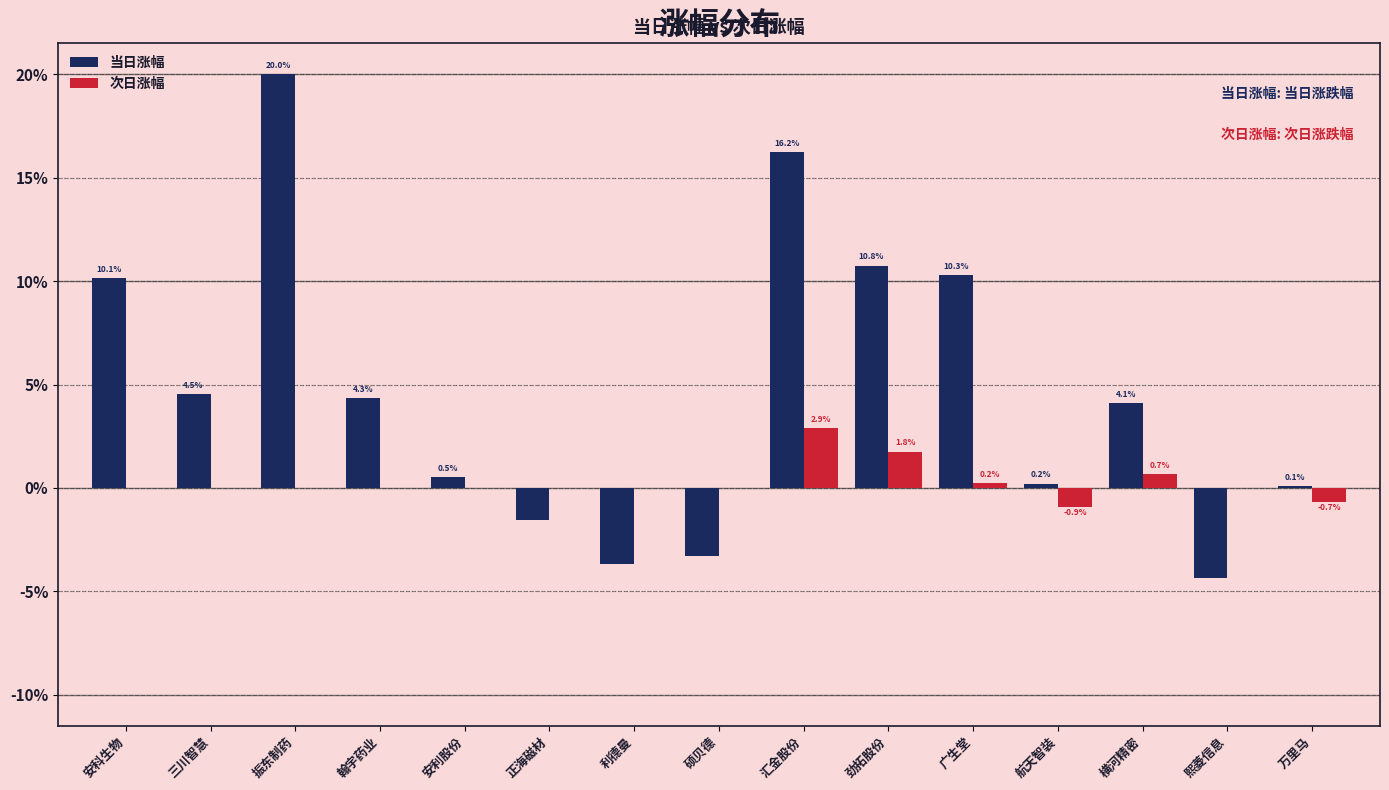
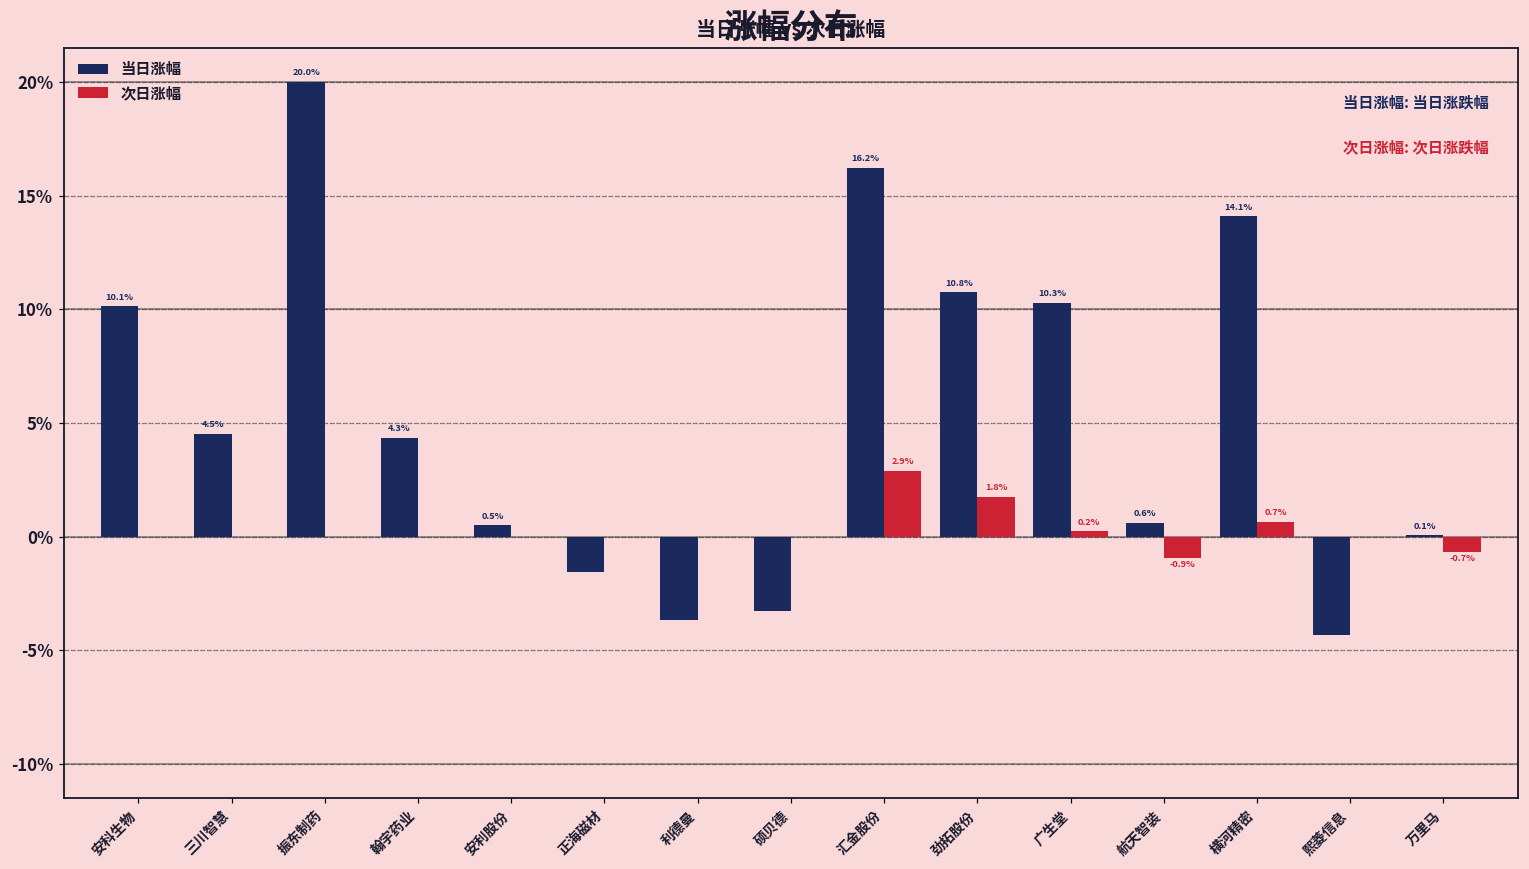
  {
    "当日涨幅": {
      "安科生物": "10.1%",
      "三川智慧": "4.5%",
      "振东制药": "20.0%",
      "翰宇药业": "4.3%",
      "安利股份": "0.5%",
      "汇金股份": "16.2%",
      "劲拓股份": "10.8%",
      "广生堂": "10.3%",
-     "航天智装": "0.2%",
-     "横河精密": "4.1%",
+     "航天智装": "0.6%",
+     "横河精密": "14.1%",
      "万里马": "0.1%"
    },
    "次日涨幅": {
      "汇金股份": "2.9%",
      "劲拓股份": "1.8%",
      "广生堂": "0.2%",
      "航天智装": "-0.9%",
      "横河精密": "0.7%",
      "万里马": "-0.7%"
    }
  }
